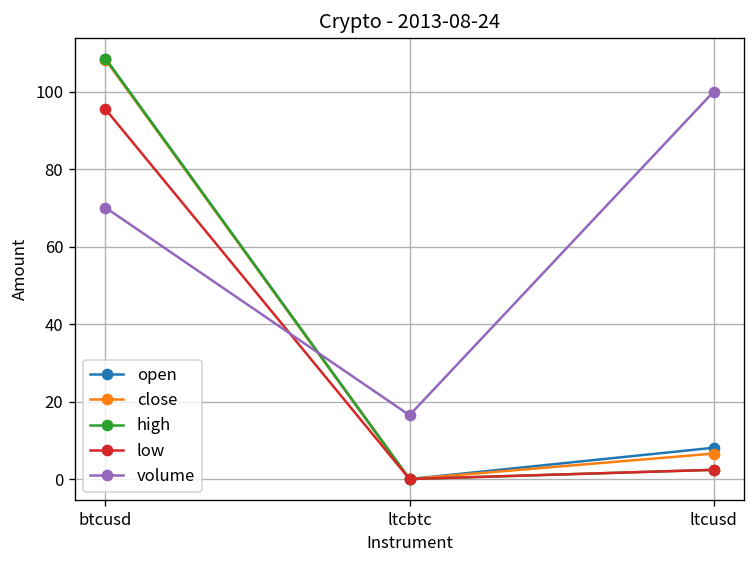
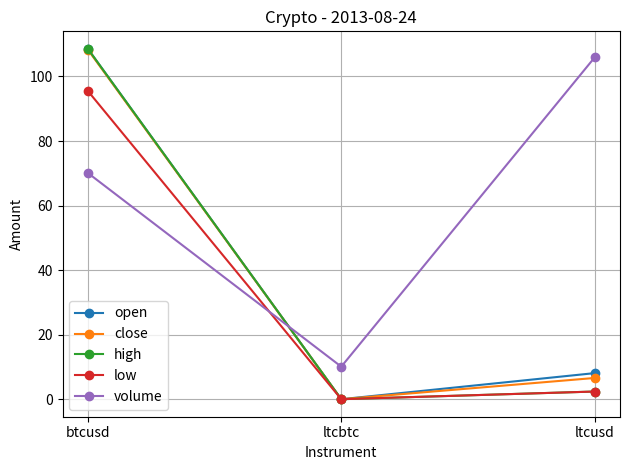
  {
    "open": {
      "ltcusd": 8
    },
    "close": {
      "ltcusd": 7
    },
    "low": {
      "btcusd": 96
    },
    "volume": {
      "btcusd": 70,
-     "ltcbtc": 17,
-     "ltcusd": 100
+     "ltcbtc": 10,
+     "ltcusd": 106
    }
  }
